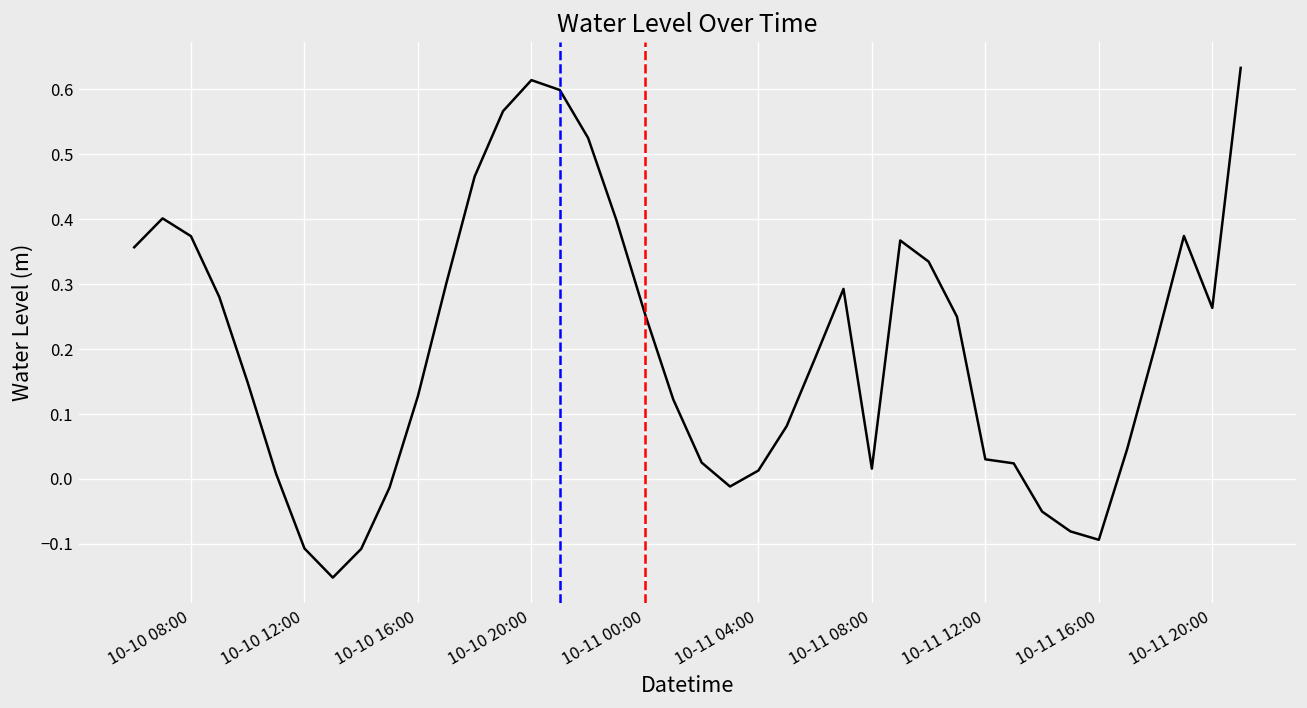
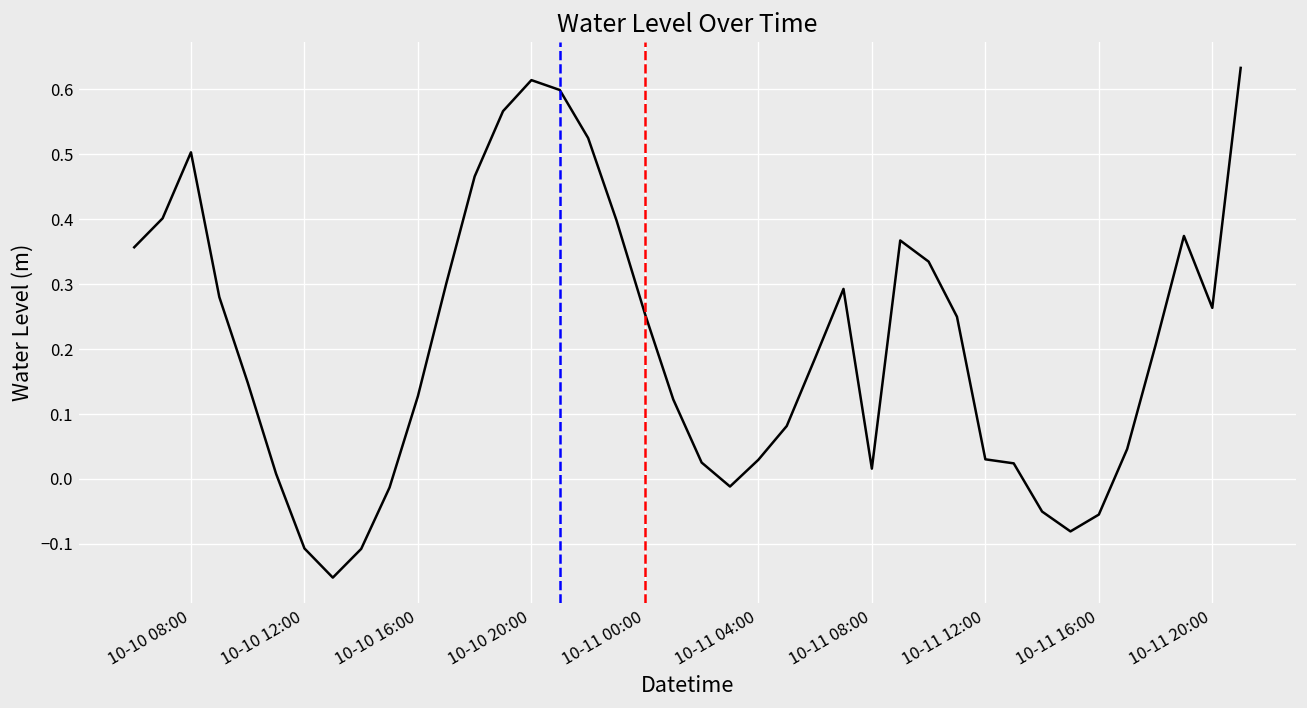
  {
-   "10-10 08:00": 0.37,
+   "10-10 08:00": 0.50,
    "10-10 12:00": -0.11,
    "10-10 16:00": 0.13,
    "10-10 20:00": 0.61,
    "10-11 00:00": 0.25,
-   "10-11 04:00": 0.01,
+   "10-11 04:00": 0.03,
    "10-11 08:00": 0.02,
    "10-11 12:00": 0.03,
-   "10-11 16:00": -0.09,
+   "10-11 16:00": -0.05,
    "10-11 20:00": 0.26
  }
